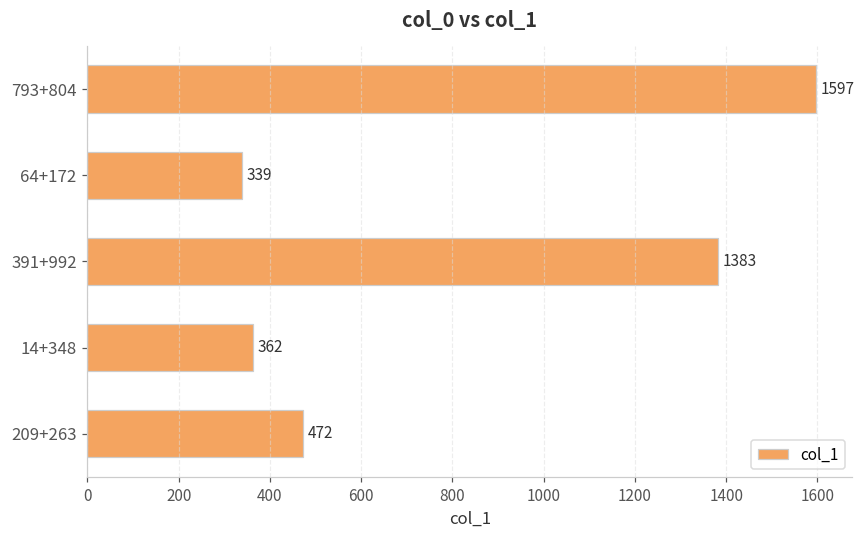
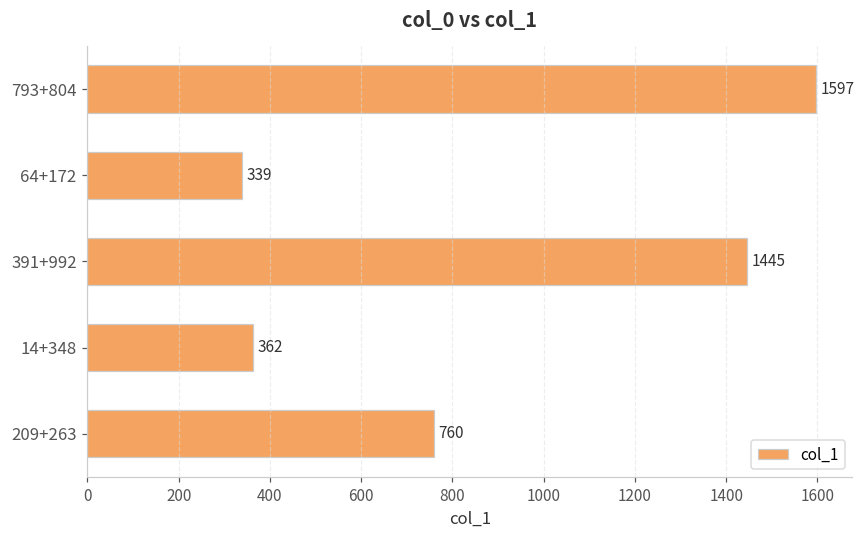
  {
    "793+804": 1597,
    "64+172": 339,
-   "391+992": 1383,
+   "391+992": 1445,
    "14+348": 362,
-   "209+263": 472
+   "209+263": 760
  }
